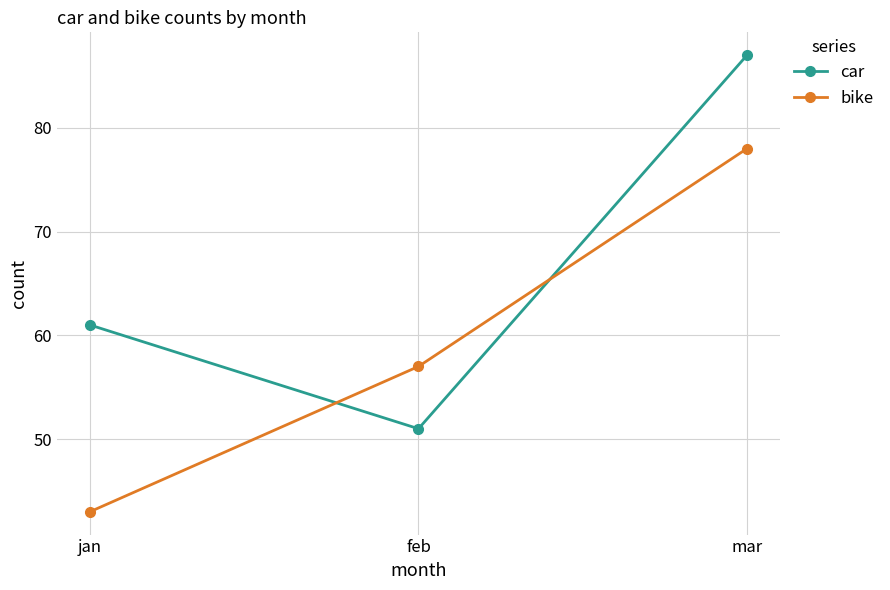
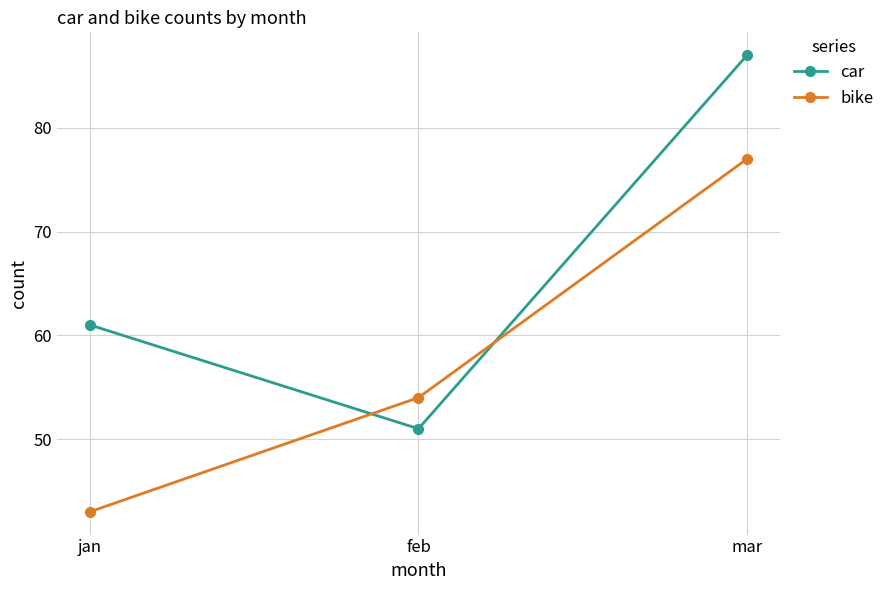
  {
    "car": {
      "jan": 61,
      "feb": 51,
      "mar": 87
    },
    "bike": {
      "jan": 43,
-     "feb": 57,
-     "mar": 78
+     "feb": 54,
+     "mar": 77
    }
  }
